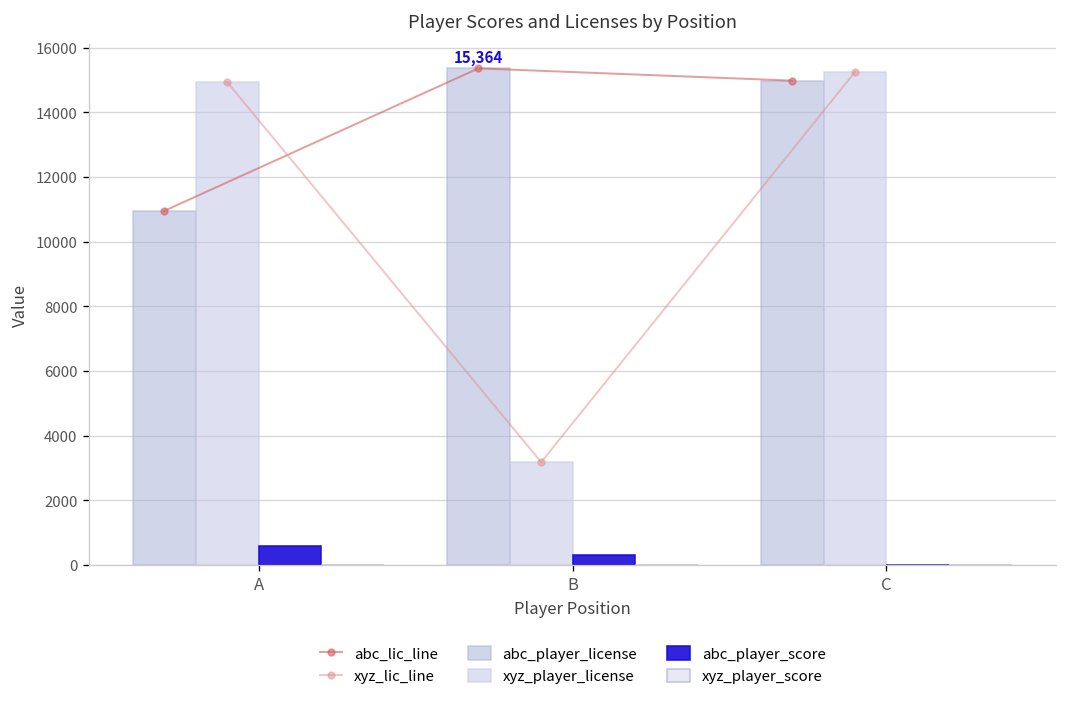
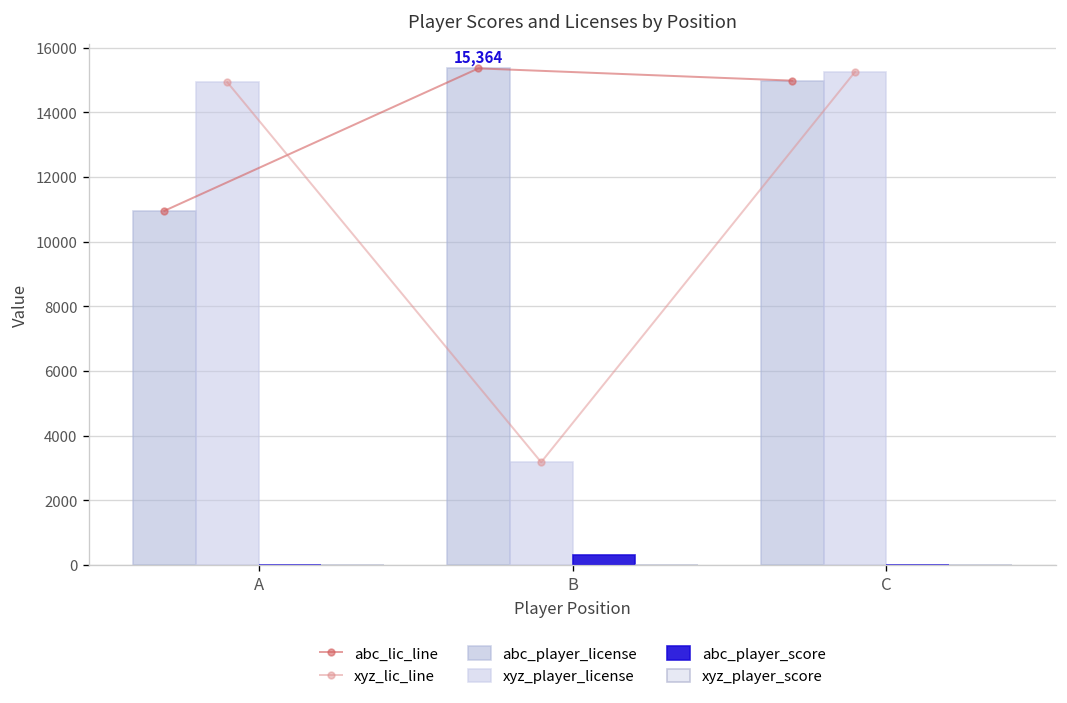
  {
    "abc_player_score": {
-     "A": 600,
+     "A": 0,
      "B": 300
    }
  }
